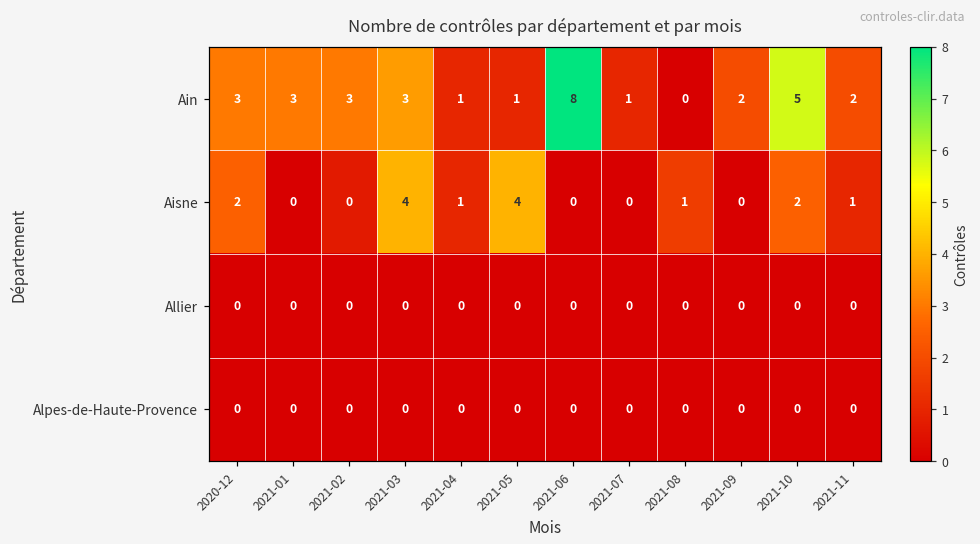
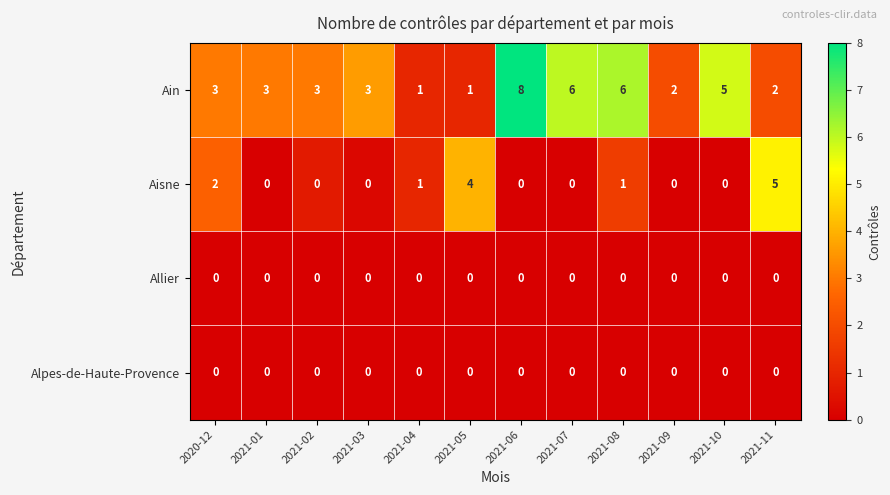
  {
    "Ain": {
      "2020-12": 3,
      "2021-01": 3,
      "2021-02": 3,
      "2021-03": 3,
      "2021-04": 1,
      "2021-05": 1,
      "2021-06": 8,
-     "2021-07": 1,
-     "2021-08": 0,
+     "2021-07": 6,
+     "2021-08": 6,
      "2021-09": 2,
      "2021-10": 5,
      "2021-11": 2
    },
    "Aisne": {
      "2020-12": 2,
      "2021-01": 0,
      "2021-02": 0,
-     "2021-03": 4,
+     "2021-03": 0,
      "2021-04": 1,
      "2021-05": 4,
      "2021-06": 0,
      "2021-07": 0,
      "2021-08": 1,
      "2021-09": 0,
-     "2021-10": 2,
-     "2021-11": 1
+     "2021-10": 0,
+     "2021-11": 5
    },
    "Allier": {
      "2020-12": 0,
      "2021-01": 0,
      "2021-02": 0,
      "2021-03": 0,
      "2021-04": 0,
      "2021-05": 0,
      "2021-06": 0,
      "2021-07": 0,
      "2021-08": 0,
      "2021-09": 0,
      "2021-10": 0,
      "2021-11": 0
    },
    "Alpes-de-Haute-Provence": {
      "2020-12": 0,
      "2021-01": 0,
      "2021-02": 0,
      "2021-03": 0,
      "2021-04": 0,
      "2021-05": 0,
      "2021-06": 0,
      "2021-07": 0,
      "2021-08": 0,
      "2021-09": 0,
      "2021-10": 0,
      "2021-11": 0
    }
  }
